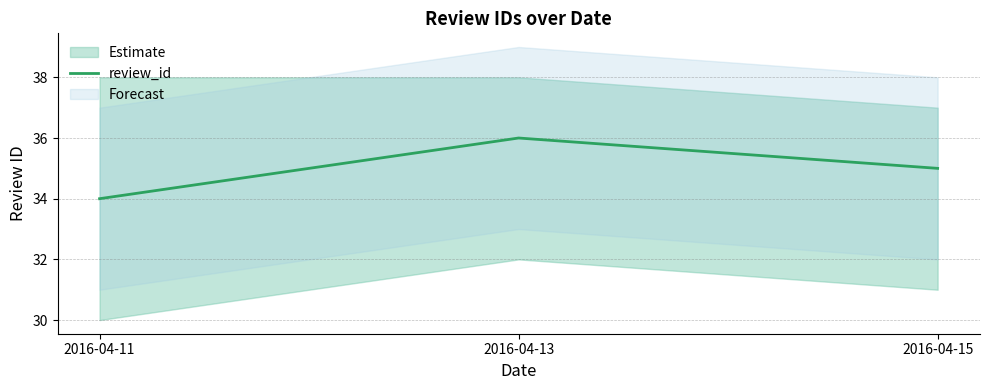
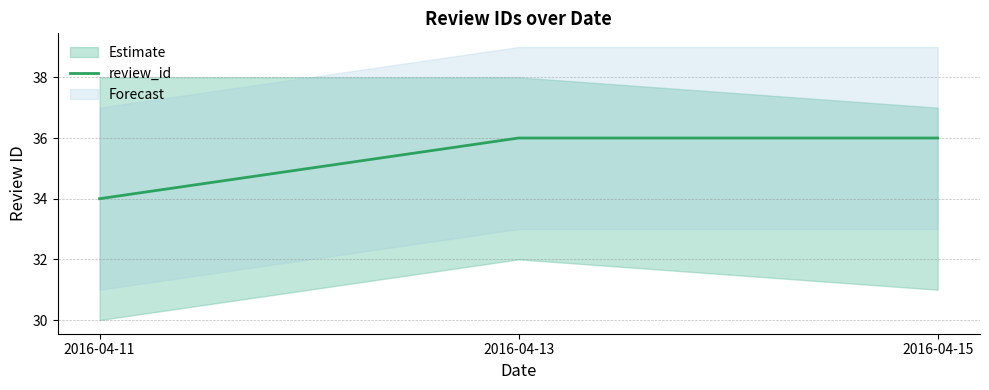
  {
    "review_id": {
      "2016-04-11": 34,
      "2016-04-13": 36,
-     "2016-04-15": 35
+     "2016-04-15": 36
    }
  }
